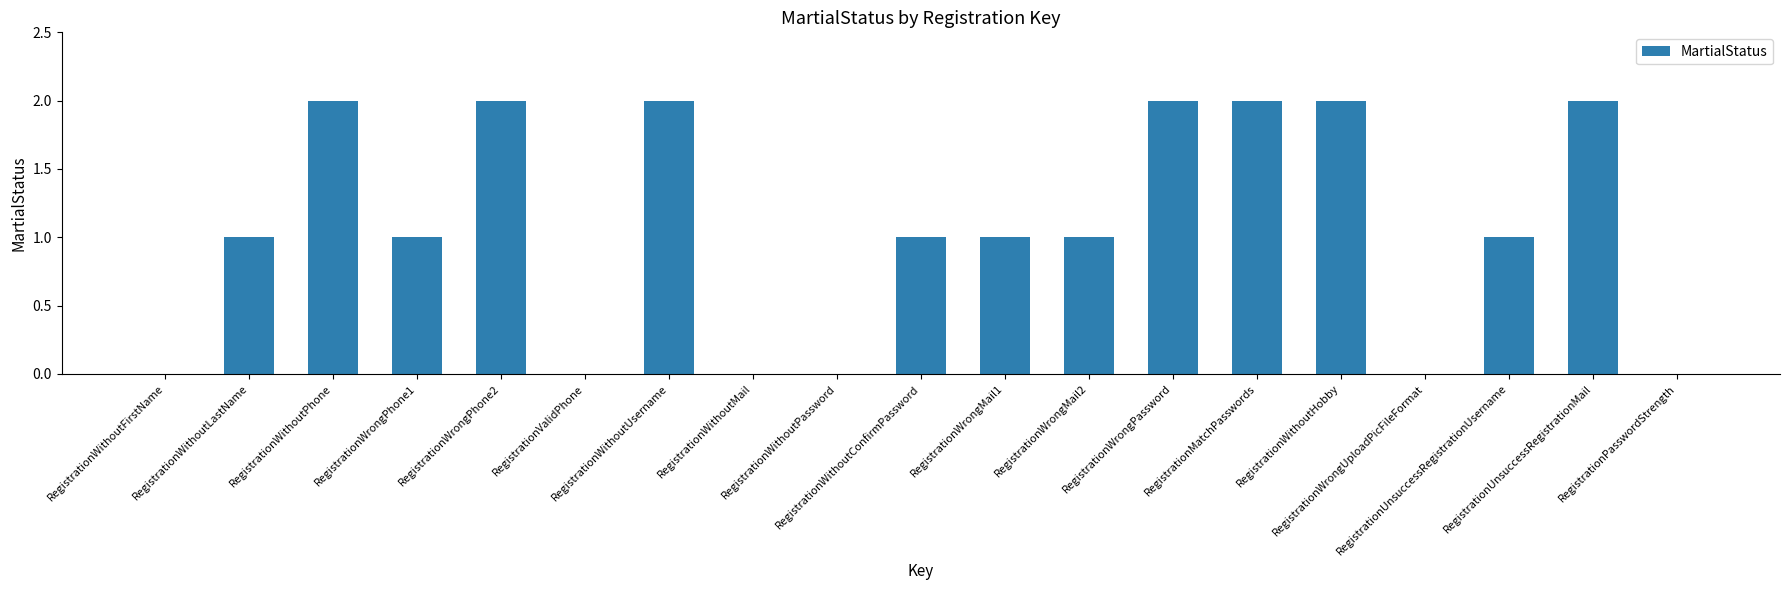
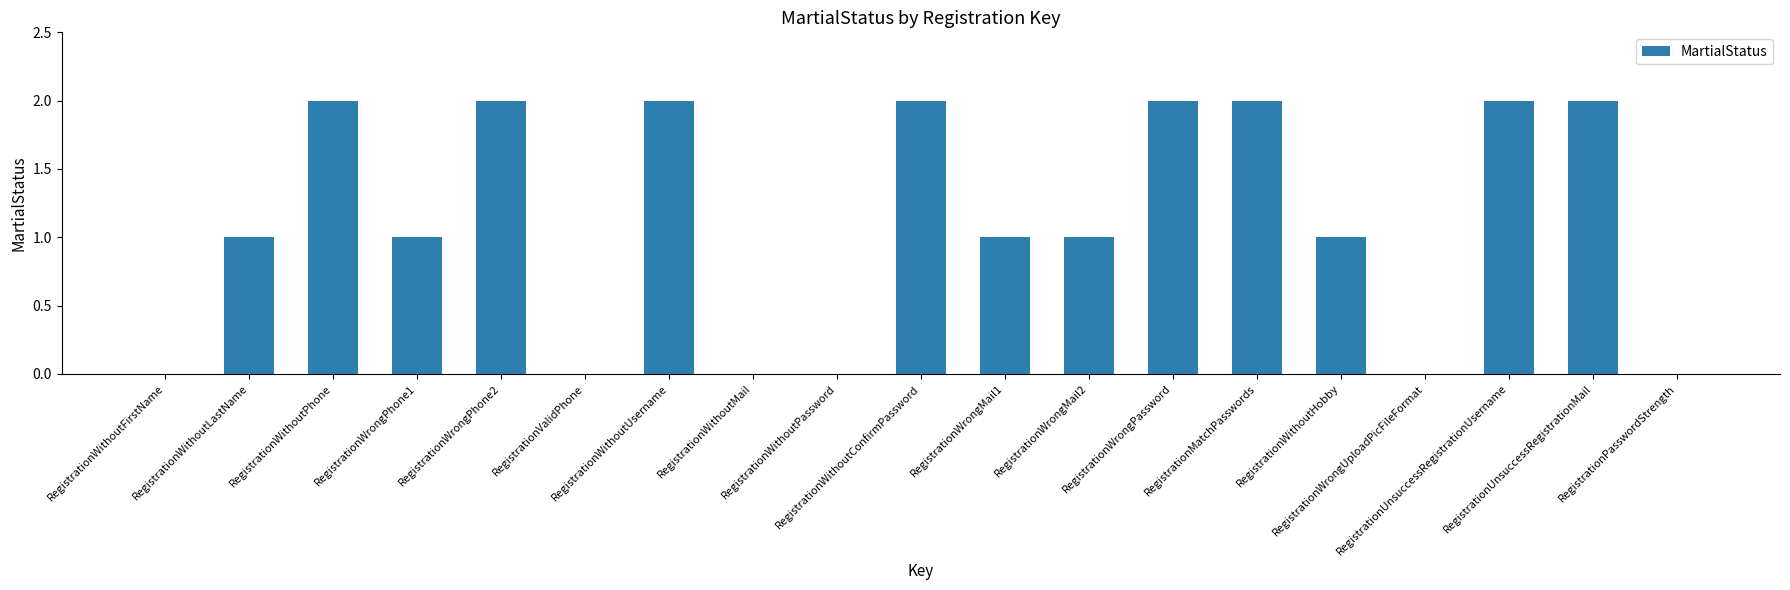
  {
    "RegistrationWithoutFirstName": 0,
    "RegistrationWithoutLastName": 1,
    "RegistrationWithoutPhone": 2,
    "RegistrationWrongPhone1": 1,
    "RegistrationWrongPhone2": 2,
    "RegistrationValidPhone": 0,
    "RegistrationWithoutUsername": 2,
    "RegistrationWithoutMail": 0,
    "RegistrationWithoutPassword": 0,
-   "RegistrationWithoutConfirmPassword": 1,
+   "RegistrationWithoutConfirmPassword": 2,
    "RegistrationWrongMail1": 1,
    "RegistrationWrongMail2": 1,
    "RegistrationWrongPassword": 2,
    "RegistrationMatchPasswords": 2,
-   "RegistrationWithoutHobby": 2,
+   "RegistrationWithoutHobby": 1,
    "RegistrationWrongUploadPicFileFormat": 0,
-   "RegistrationUnsuccessRegistrationUsername": 1,
+   "RegistrationUnsuccessRegistrationUsername": 2,
    "RegistrationUnsuccessRegistrationMail": 2,
    "RegistrationPasswordStrength": 0
  }
